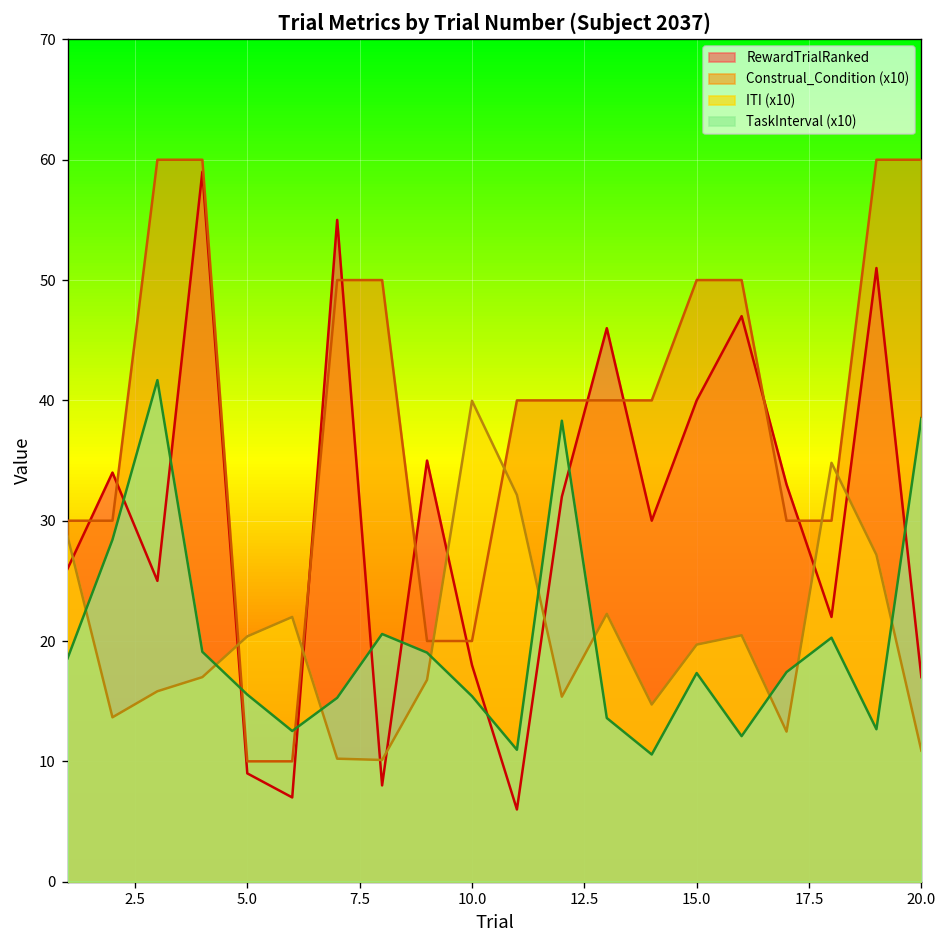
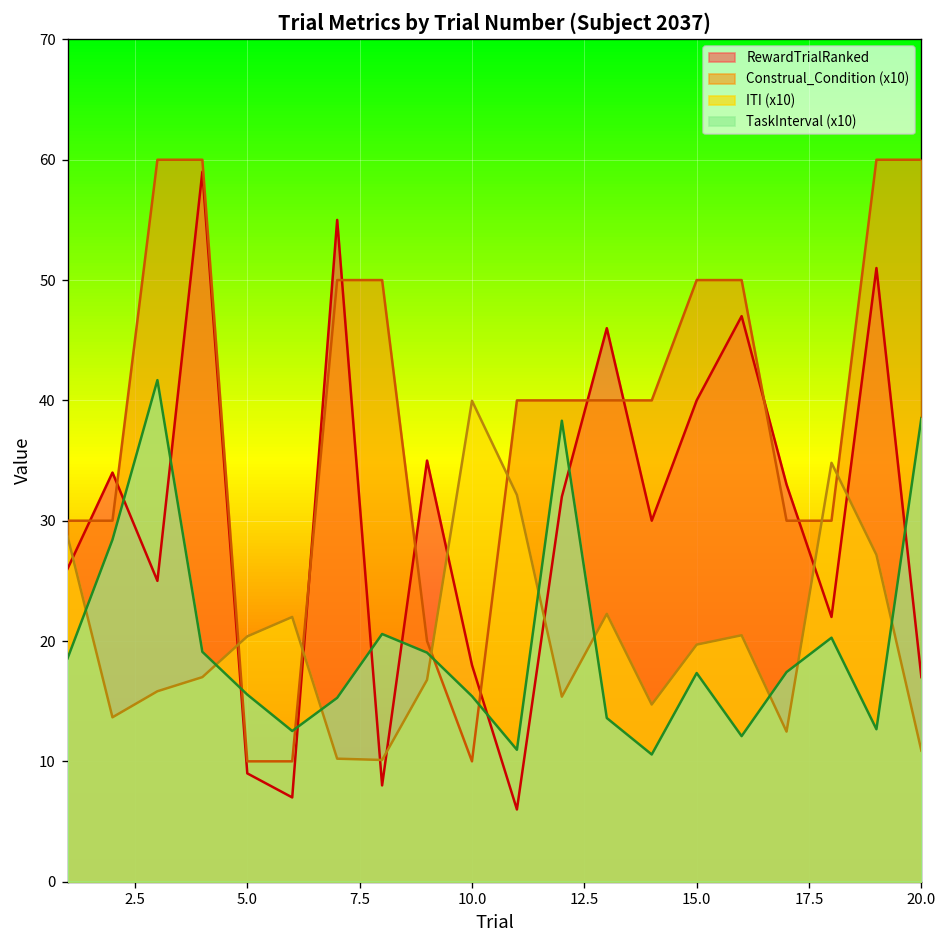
  {
    "RewardTrialRanked": {
      "5.0": 9.0,
      "10.0": 18.0,
      "15.0": 40.0,
      "20.0": 17.0
    },
    "Construal_Condition (x10)": {
      "5.0": 10.0,
-     "10.0": 20.0,
+     "10.0": 10.0,
      "15.0": 50.0,
      "20.0": 60.0
    },
    "ITI (x10)": {
      "5.0": 20.4,
      "10.0": 40.0,
      "15.0": 19.7,
      "20.0": 10.9
    },
    "TaskInterval (x10)": {
      "5.0": 15.5,
      "10.0": 15.4,
      "15.0": 17.3,
      "20.0": 38.5
    }
  }
